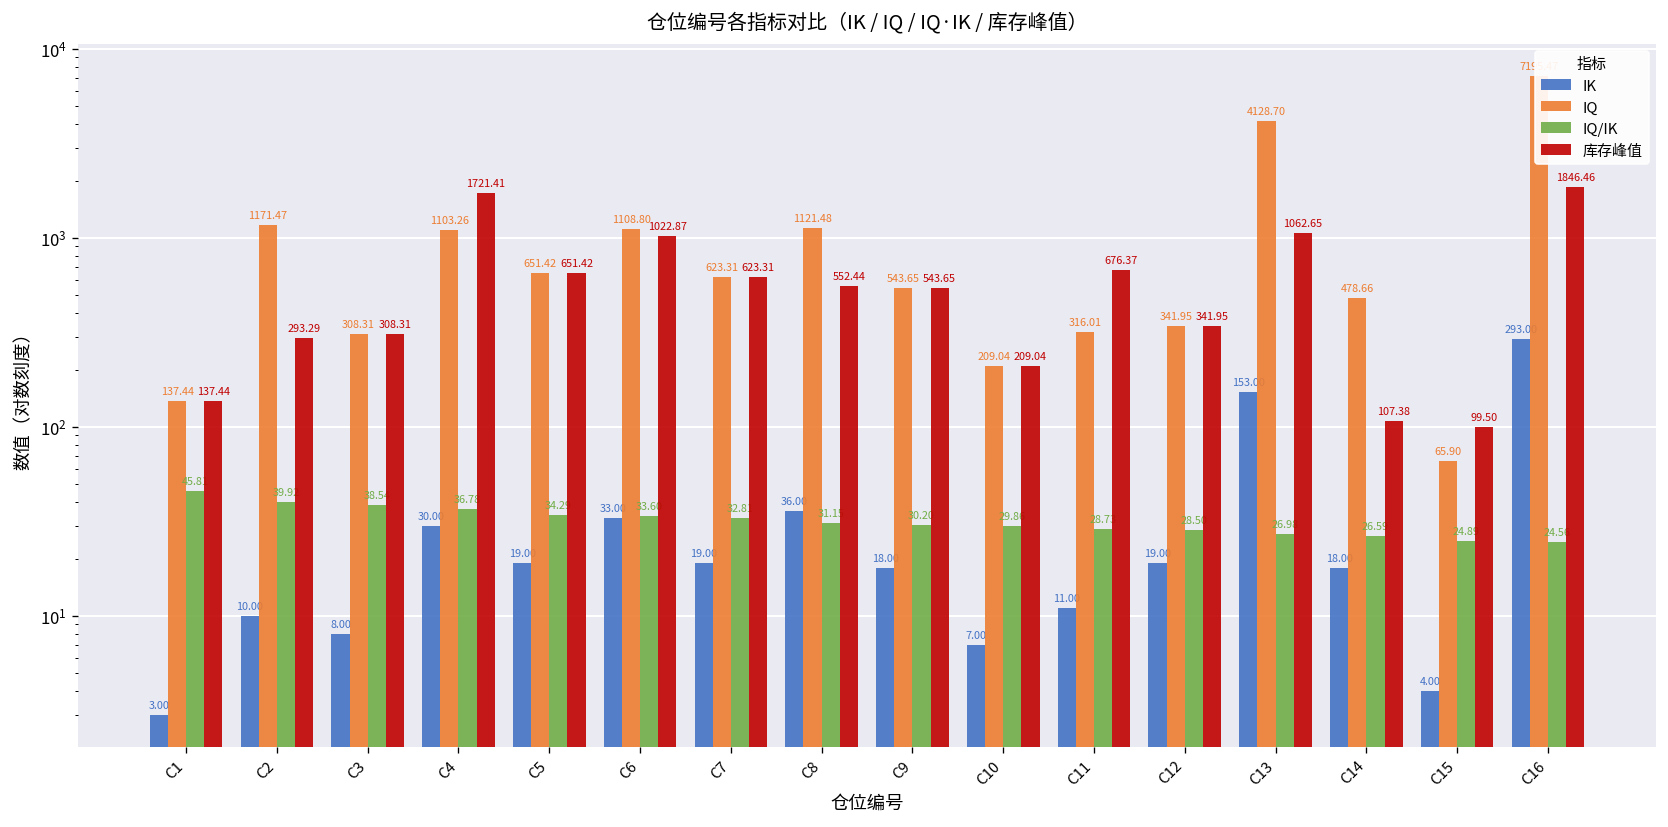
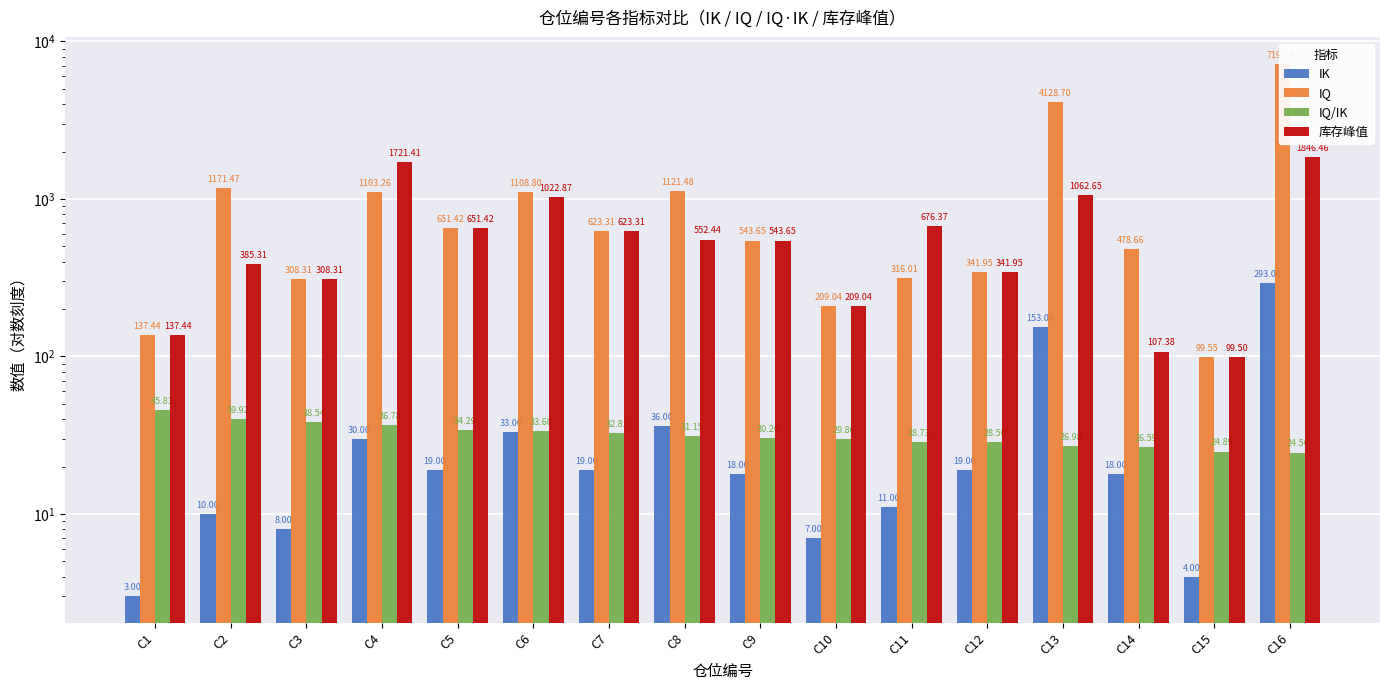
  {
    "IK": {
      "C1": 3.00,
      "C2": 10.00,
      "C3": 8.00,
      "C4": 30.00,
      "C5": 19.00,
      "C6": 33.00,
      "C7": 19.00,
      "C8": 36.00,
      "C9": 18.00,
      "C10": 7.00,
      "C11": 11.00,
      "C12": 19.00,
      "C13": 153.00,
      "C14": 18.00,
      "C15": 4.00,
      "C16": 293.00
    },
    "IQ": {
      "C1": 137.44,
      "C2": 1171.47,
      "C3": 308.31,
      "C4": 1103.26,
      "C5": 651.42,
      "C6": 1108.80,
      "C7": 623.31,
      "C8": 1121.48,
      "C9": 543.65,
      "C10": 209.04,
      "C11": 316.01,
      "C12": 341.95,
      "C13": 4128.70,
      "C14": 478.66,
-     "C15": 65.90
+     "C15": 99.55
    },
    "IQ/IK": {
      "C1": 45.81,
      "C2": 39.92,
      "C3": 38.54,
      "C4": 36.78,
      "C5": 34.29,
      "C6": 33.60,
      "C7": 32.81,
      "C8": 31.15,
      "C9": 30.20,
      "C10": 29.86,
      "C11": 28.73,
      "C12": 28.50,
      "C13": 26.98,
      "C14": 26.59,
      "C15": 24.89,
      "C16": 24.56
    },
    "库存峰值": {
      "C1": 137.44,
-     "C2": 293.29,
+     "C2": 385.31,
      "C3": 308.31,
      "C4": 1721.41,
      "C5": 651.42,
      "C6": 1022.87,
      "C7": 623.31,
      "C8": 552.44,
      "C9": 543.65,
      "C10": 209.04,
      "C11": 676.37,
      "C12": 341.95,
      "C13": 1062.65,
      "C14": 107.38,
      "C15": 99.50,
      "C16": 1846.46
    }
  }
